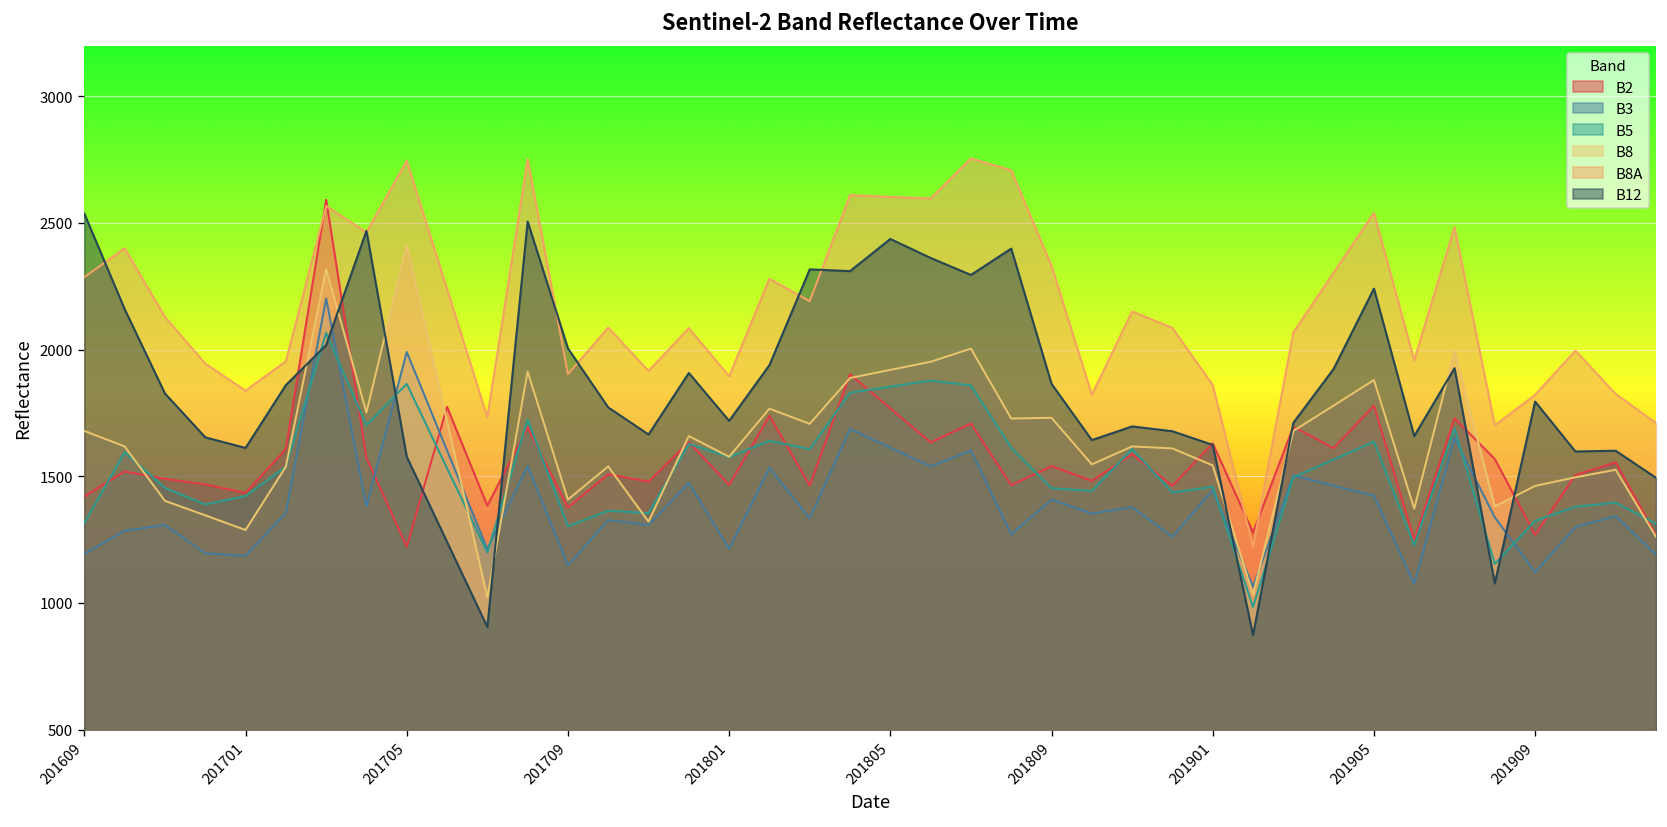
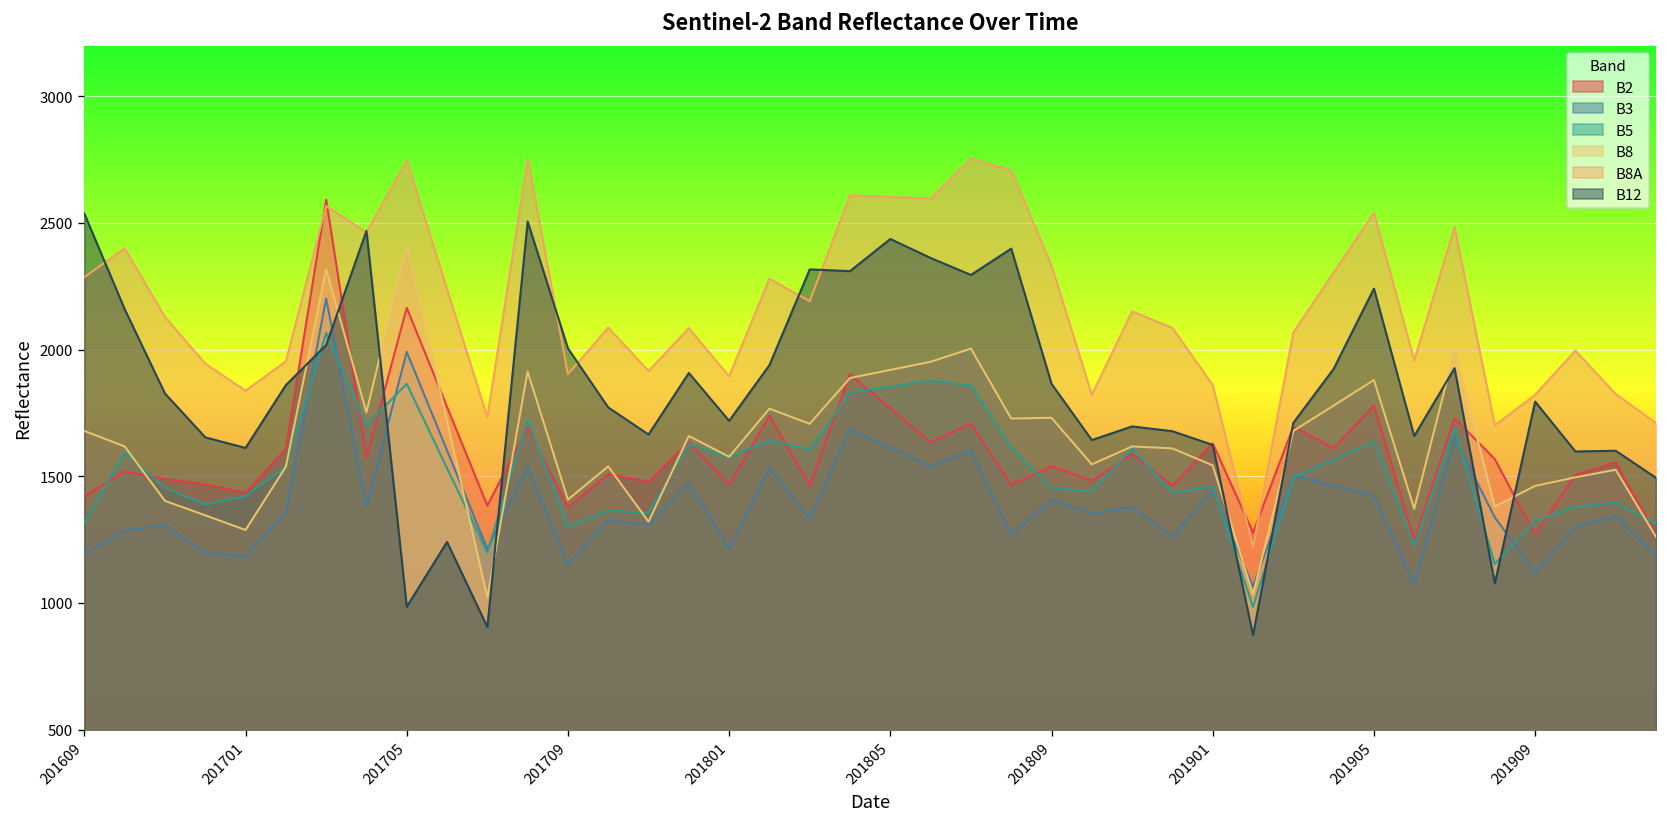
  {
    "B2": {
      "201609": 1420,
-     "201705": 1220,
+     "201705": 2170,
      "201709": 1380,
      "201801": 1470,
      "201805": 1770,
      "201809": 1540,
      "201905": 1780,
      "201909": 1270
    },
    "B12": {
      "201609": 2540,
      "201701": 1610,
-     "201705": 1580,
+     "201705": 990,
      "201709": 2010,
      "201801": 1720,
      "201805": 2440,
      "201809": 1870,
      "201905": 2240,
      "201909": 1800
    }
  }
